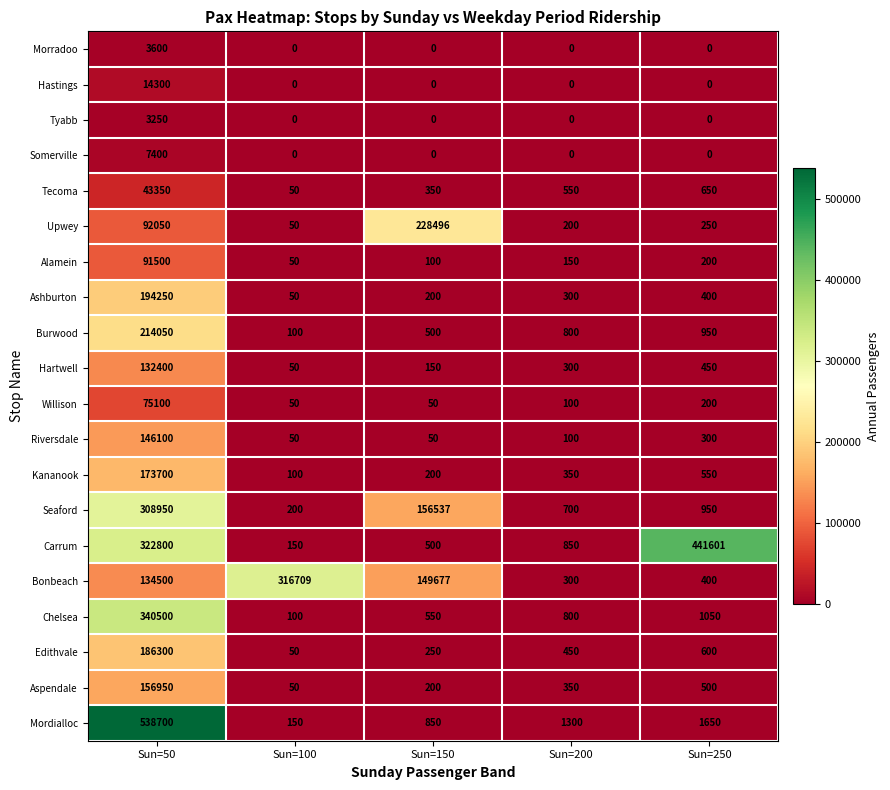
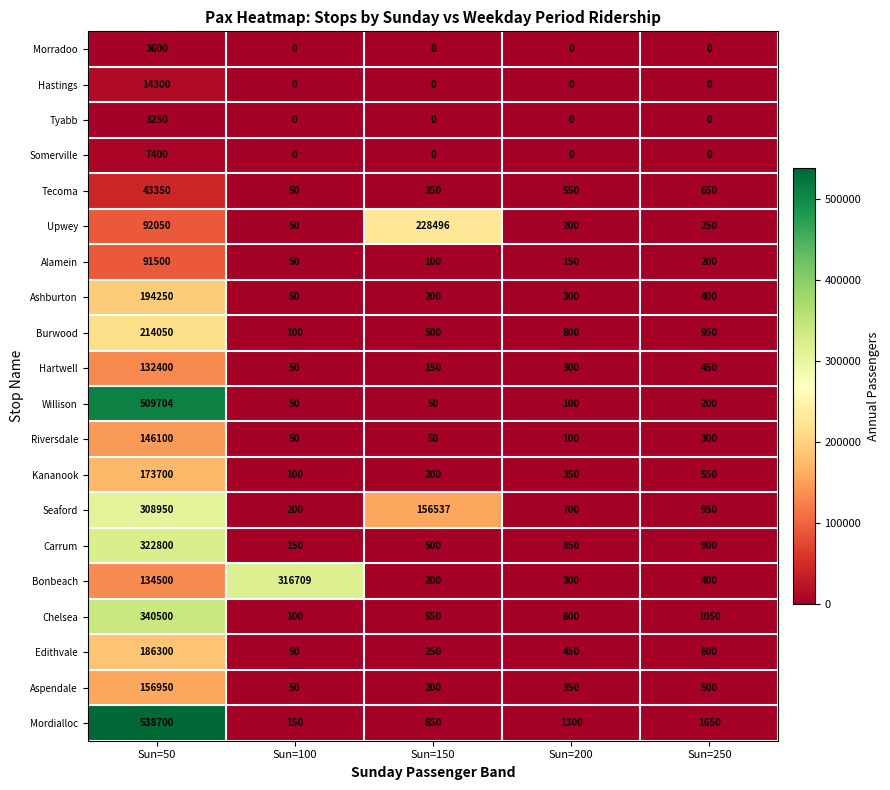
  {
    "Morradoo": {
      "Sun=50": 3600,
      "Sun=100": 0,
      "Sun=150": 0,
      "Sun=200": 0,
      "Sun=250": 0
    },
    "Hastings": {
      "Sun=50": 14300,
      "Sun=100": 0,
      "Sun=150": 0,
      "Sun=200": 0,
      "Sun=250": 0
    },
    "Tyabb": {
      "Sun=50": 3250,
      "Sun=100": 0,
      "Sun=150": 0,
      "Sun=200": 0,
      "Sun=250": 0
    },
    "Somerville": {
      "Sun=50": 7400,
      "Sun=100": 0,
      "Sun=150": 0,
      "Sun=200": 0,
      "Sun=250": 0
    },
    "Tecoma": {
      "Sun=50": 43350,
      "Sun=100": 50,
      "Sun=150": 350,
      "Sun=200": 550,
      "Sun=250": 650
    },
    "Upwey": {
      "Sun=50": 92050,
      "Sun=100": 50,
      "Sun=150": 228496,
      "Sun=200": 200,
      "Sun=250": 250
    },
    "Alamein": {
      "Sun=50": 91500,
      "Sun=100": 50,
      "Sun=150": 100,
      "Sun=200": 150,
      "Sun=250": 200
    },
    "Ashburton": {
      "Sun=50": 194250,
      "Sun=100": 50,
      "Sun=150": 200,
      "Sun=200": 300,
      "Sun=250": 400
    },
    "Burwood": {
      "Sun=50": 214050,
      "Sun=100": 100,
      "Sun=150": 500,
      "Sun=200": 800,
      "Sun=250": 950
    },
    "Hartwell": {
      "Sun=50": 132400,
      "Sun=100": 50,
      "Sun=150": 150,
      "Sun=200": 300,
      "Sun=250": 450
    },
    "Willison": {
-     "Sun=50": 75100,
+     "Sun=50": 509704,
      "Sun=100": 50,
      "Sun=150": 50,
      "Sun=200": 100,
      "Sun=250": 200
    },
    "Riversdale": {
      "Sun=50": 146100,
      "Sun=100": 50,
      "Sun=150": 50,
      "Sun=200": 100,
      "Sun=250": 300
    },
    "Kananook": {
      "Sun=50": 173700,
      "Sun=100": 100,
      "Sun=150": 200,
      "Sun=200": 350,
      "Sun=250": 550
    },
    "Seaford": {
      "Sun=50": 308950,
      "Sun=100": 200,
      "Sun=150": 156537,
      "Sun=200": 700,
      "Sun=250": 950
    },
    "Carrum": {
      "Sun=50": 322800,
      "Sun=100": 150,
      "Sun=150": 500,
      "Sun=200": 850,
-     "Sun=250": 441601
+     "Sun=250": 900
    },
    "Bonbeach": {
      "Sun=50": 134500,
      "Sun=100": 316709,
-     "Sun=150": 149677,
+     "Sun=150": 200,
      "Sun=200": 300,
      "Sun=250": 400
    },
    "Chelsea": {
      "Sun=50": 340500,
      "Sun=100": 100,
      "Sun=150": 550,
      "Sun=200": 800,
      "Sun=250": 1050
    },
    "Edithvale": {
      "Sun=50": 186300,
      "Sun=100": 50,
      "Sun=150": 250,
      "Sun=200": 450,
      "Sun=250": 600
    },
    "Aspendale": {
      "Sun=50": 156950,
      "Sun=100": 50,
      "Sun=150": 200,
      "Sun=200": 350,
      "Sun=250": 500
    },
    "Mordialloc": {
      "Sun=50": 538700,
      "Sun=100": 150,
      "Sun=150": 850,
      "Sun=200": 1300,
      "Sun=250": 1650
    }
  }
